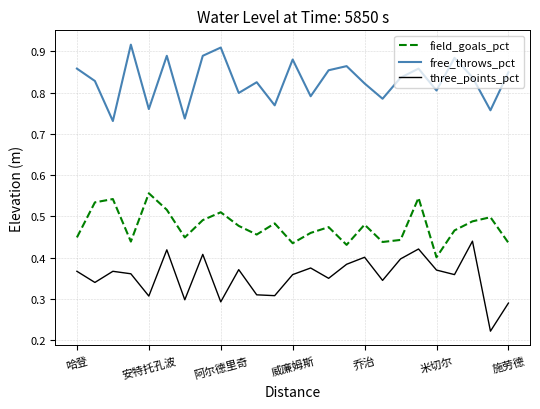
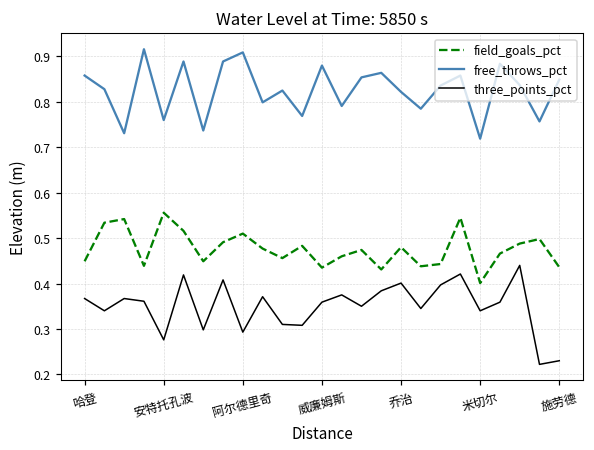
  {
    "field_goals_pct": {
      "哈登": 0.45,
      "安特托孔波": 0.56,
      "阿尔德里奇": 0.51,
      "威廉姆斯": 0.44,
      "乔治": 0.48,
      "米切尔": 0.40,
      "施劳德": 0.44
    },
    "free_throws_pct": {
      "哈登": 0.86,
      "安特托孔波": 0.76,
      "阿尔德里奇": 0.91,
      "威廉姆斯": 0.88,
      "乔治": 0.82,
-     "米切尔": 0.81
+     "米切尔": 0.72
    },
    "three_points_pct": {
      "哈登": 0.37,
-     "安特托孔波": 0.31,
+     "安特托孔波": 0.28,
      "阿尔德里奇": 0.29,
      "威廉姆斯": 0.36,
      "乔治": 0.40,
-     "米切尔": 0.37,
-     "施劳德": 0.29
+     "米切尔": 0.34,
+     "施劳德": 0.23
    }
  }
